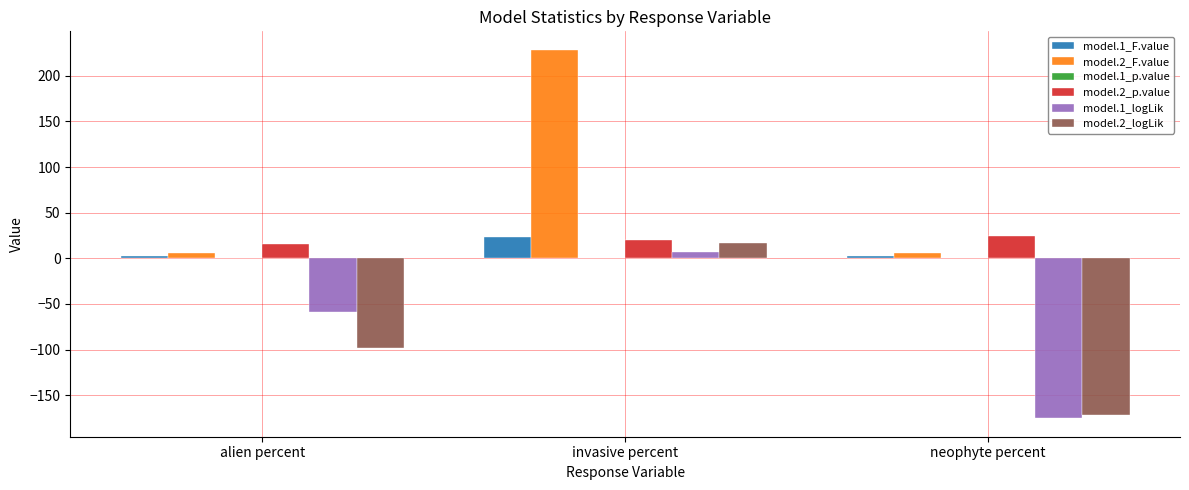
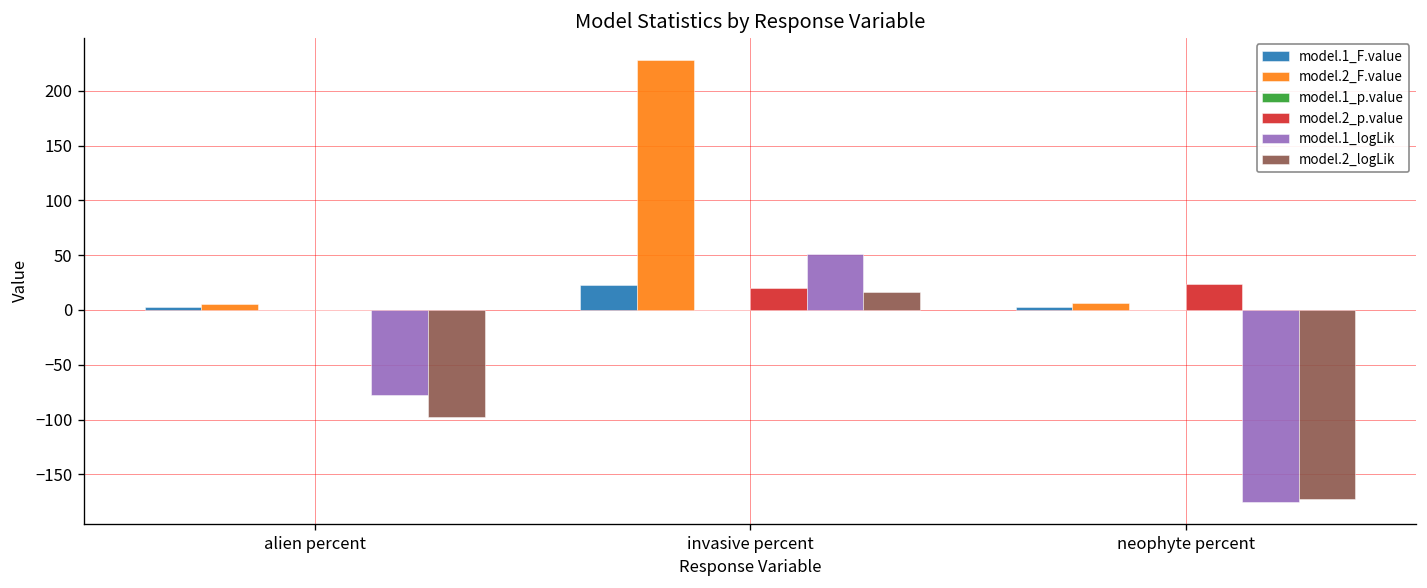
  {
    "model.1_F.value": {
      "alien percent": 0,
      "invasive percent": 20,
      "neophyte percent": 0
    },
    "model.2_F.value": {
      "alien percent": 10,
      "invasive percent": 230,
      "neophyte percent": 10
    },
    "model.2_p.value": {
-     "alien percent": 20,
+     "alien percent": 0,
      "invasive percent": 20,
      "neophyte percent": 20
    },
    "model.1_logLik": {
-     "alien percent": -60,
-     "invasive percent": 10,
+     "alien percent": -80,
+     "invasive percent": 50,
      "neophyte percent": -180
    },
    "model.2_logLik": {
      "alien percent": -100,
      "invasive percent": 20,
      "neophyte percent": -170
    }
  }
